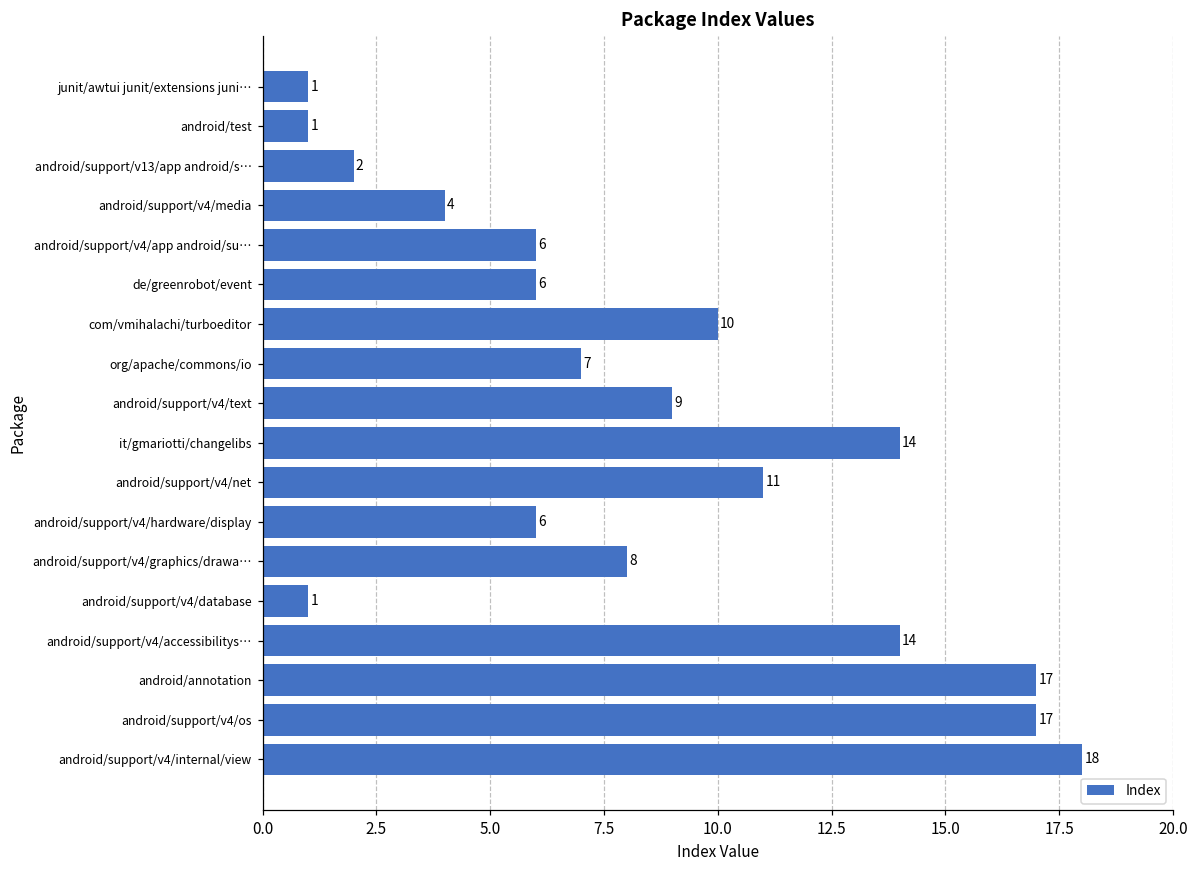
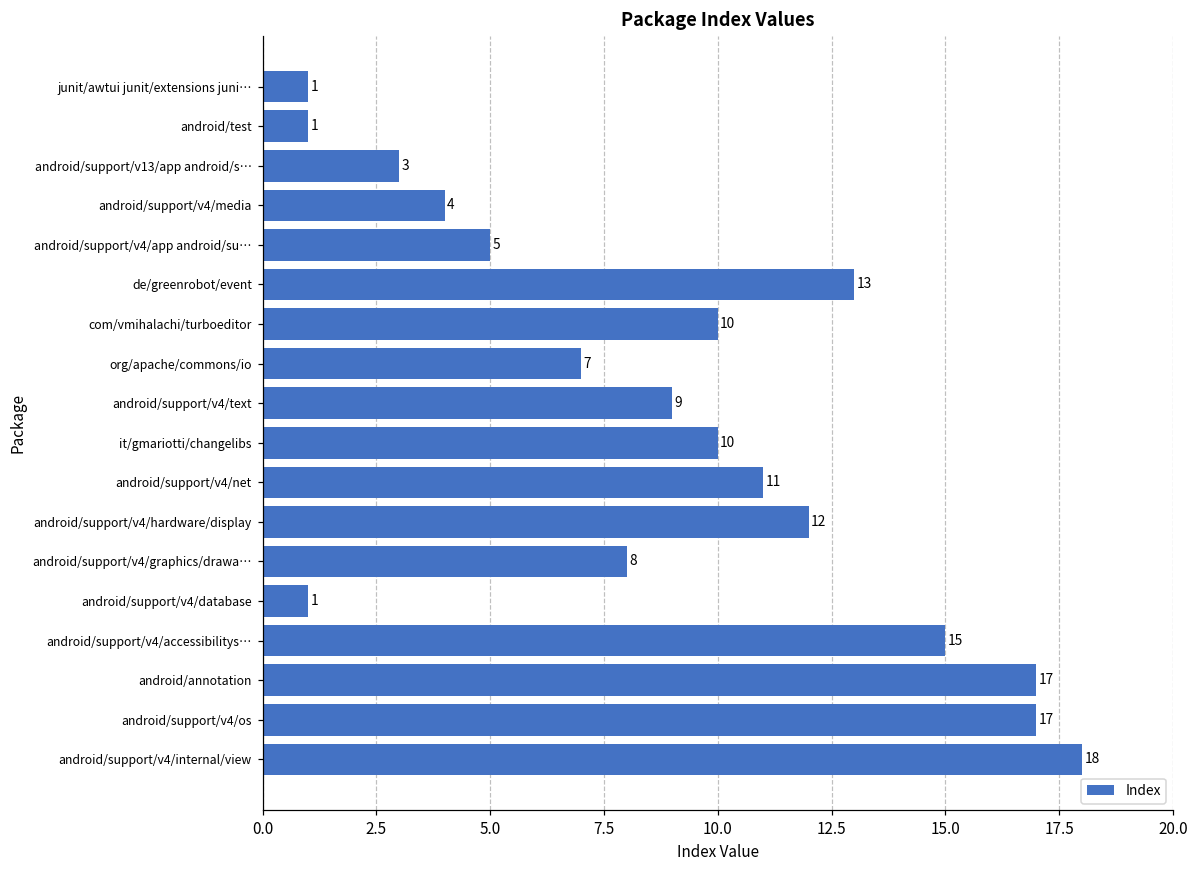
  {
    "junit/awtui junit/extensions juni…": 1,
    "android/test": 1,
-   "android/support/v13/app android/s…": 2,
+   "android/support/v13/app android/s…": 3,
    "android/support/v4/media": 4,
-   "android/support/v4/app android/su…": 6,
-   "de/greenrobot/event": 6,
+   "android/support/v4/app android/su…": 5,
+   "de/greenrobot/event": 13,
    "com/vmihalachi/turboeditor": 10,
    "org/apache/commons/io": 7,
    "android/support/v4/text": 9,
-   "it/gmariotti/changelibs": 14,
+   "it/gmariotti/changelibs": 10,
    "android/support/v4/net": 11,
-   "android/support/v4/hardware/display": 6,
+   "android/support/v4/hardware/display": 12,
    "android/support/v4/graphics/drawa…": 8,
    "android/support/v4/database": 1,
-   "android/support/v4/accessibilitys…": 14,
+   "android/support/v4/accessibilitys…": 15,
    "android/annotation": 17,
    "android/support/v4/os": 17,
    "android/support/v4/internal/view": 18
  }
